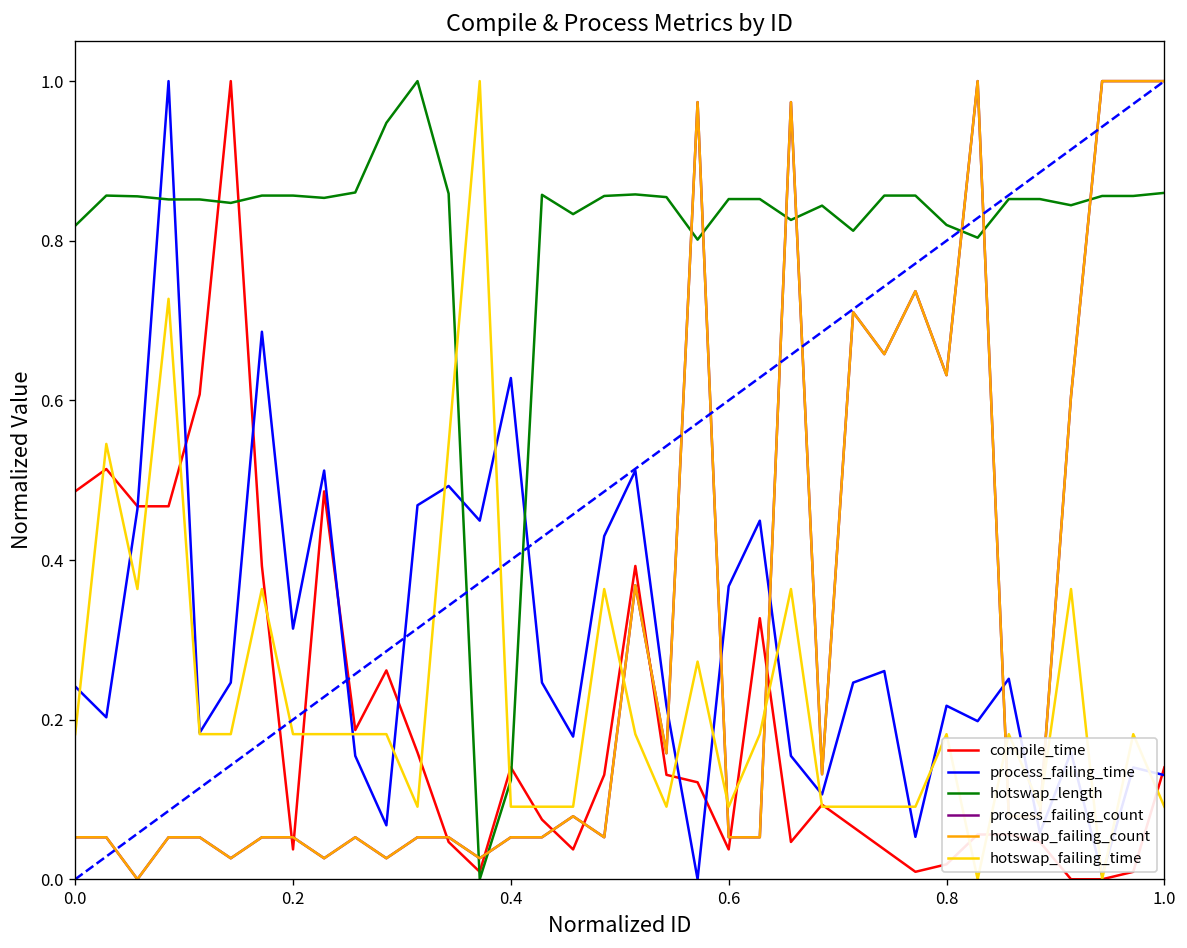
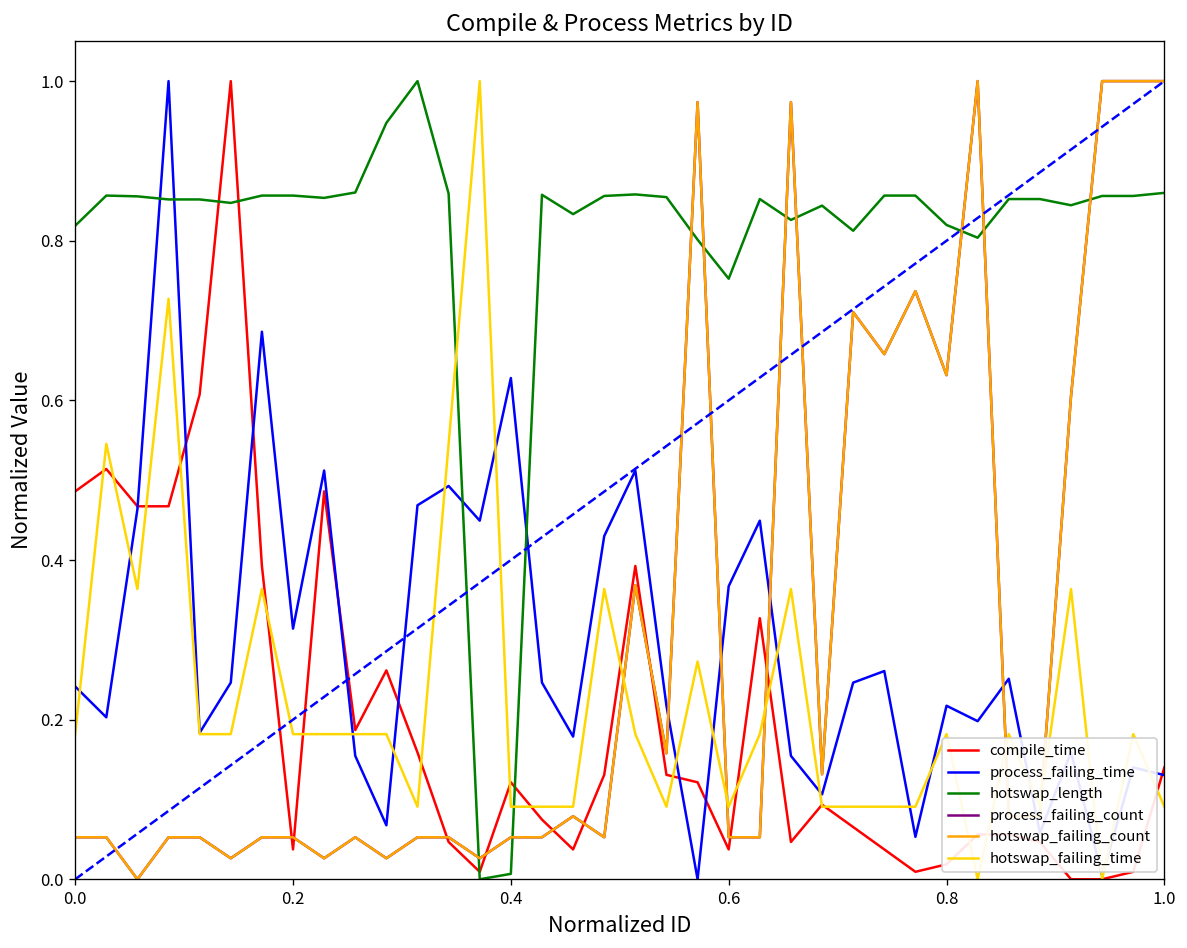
  {
    "compile_time": {
      "0.0": 0.49,
      "0.2": 0.04,
-     "0.4": 0.14,
+     "0.4": 0.12,
      "0.6": 0.04,
      "1.0": 0.14
    },
    "hotswap_length": {
      "0.0": 0.82,
      "0.2": 0.86,
-     "0.4": 0.12,
-     "0.6": 0.85,
+     "0.4": 0.01,
+     "0.6": 0.75,
      "0.8": 0.82,
      "1.0": 0.86
    }
  }
